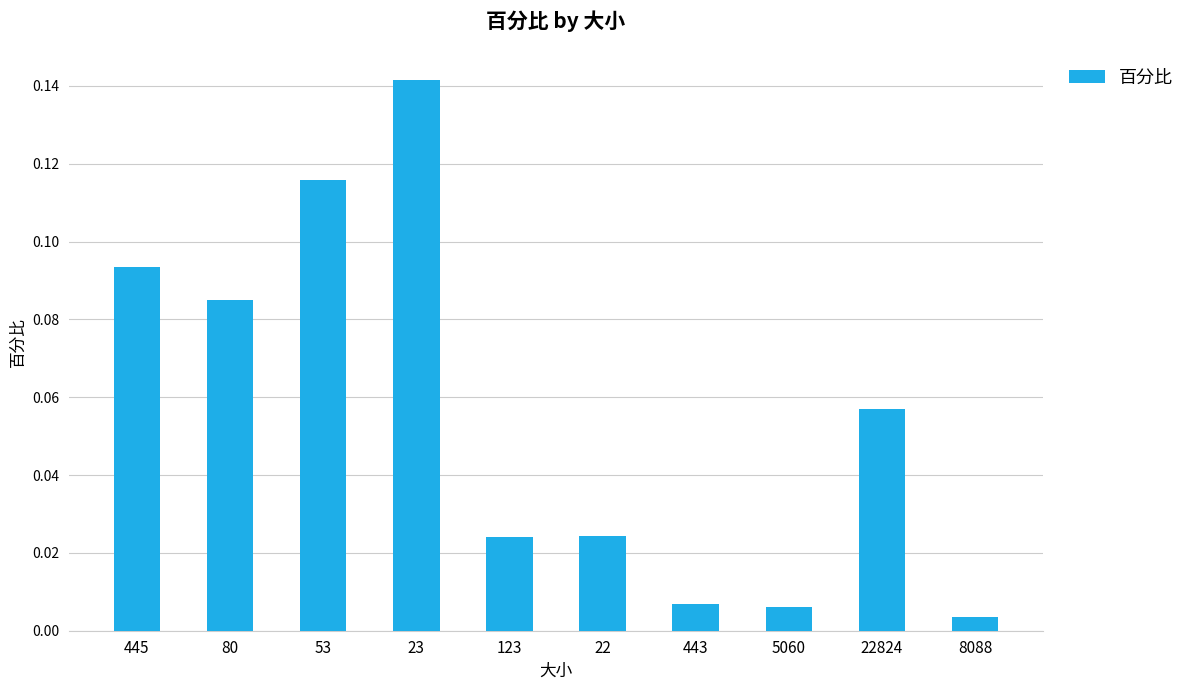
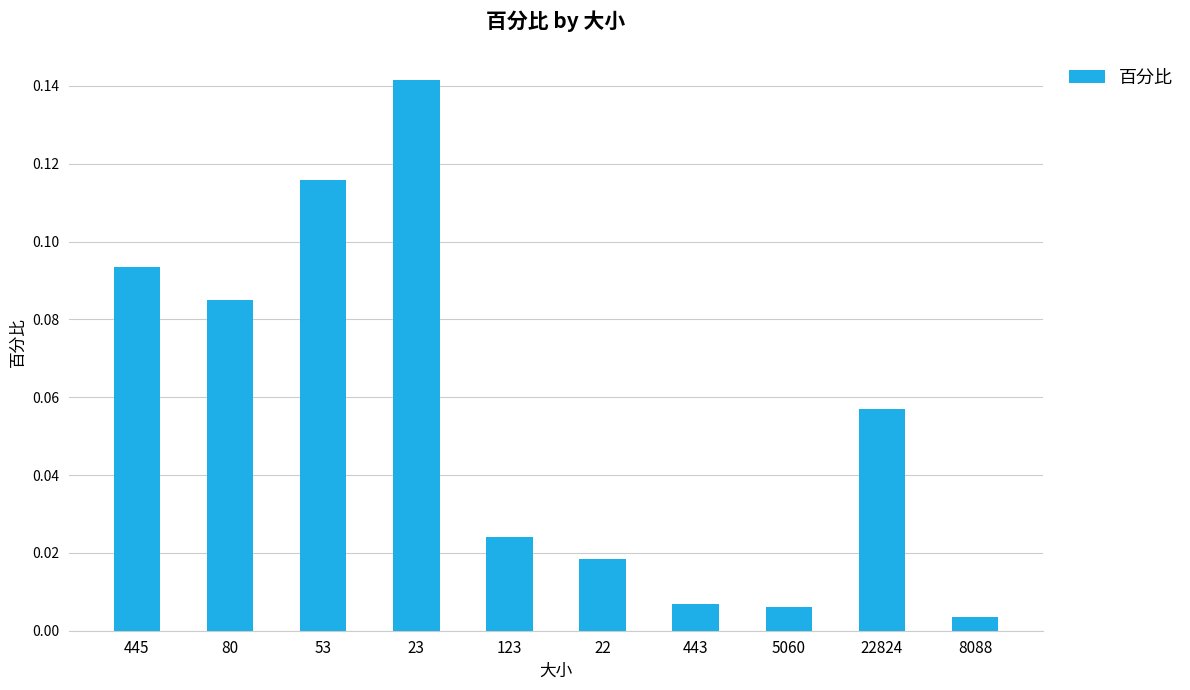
  {
    "445": 0.093,
    "80": 0.085,
    "53": 0.116,
    "23": 0.142,
    "123": 0.024,
-   "22": 0.024,
+   "22": 0.019,
    "443": 0.007,
    "5060": 0.006,
    "22824": 0.057,
    "8088": 0.004
  }
